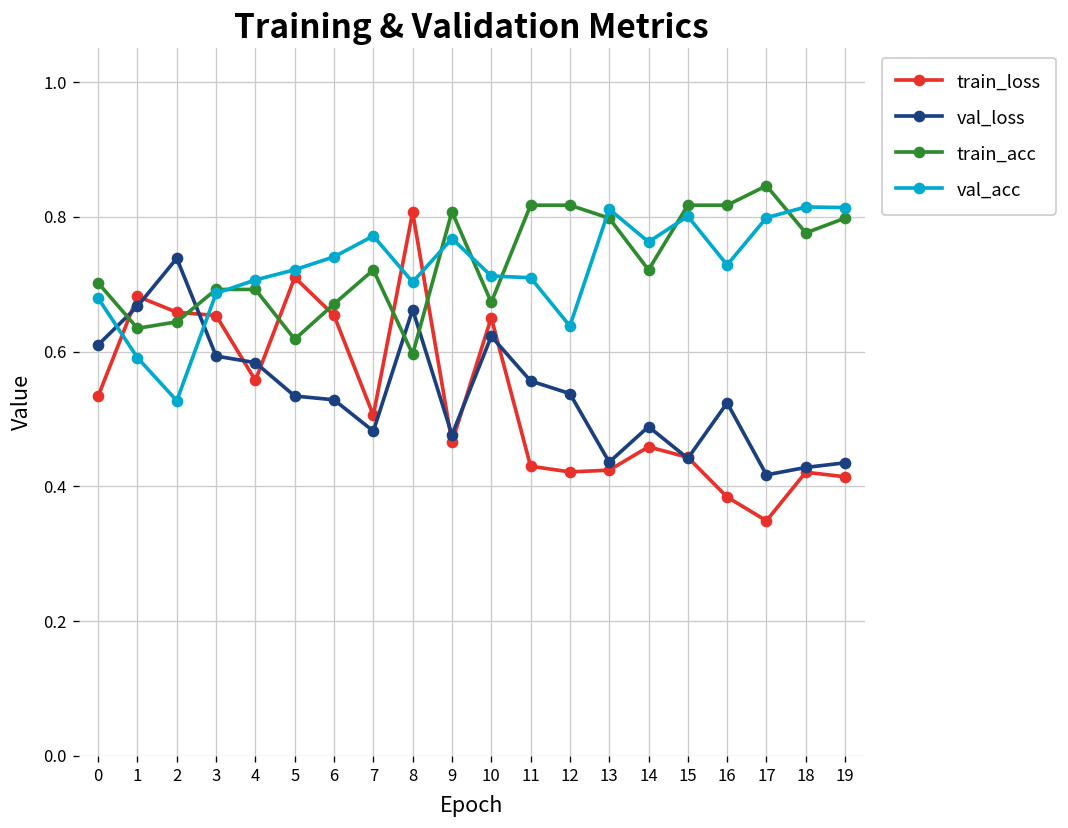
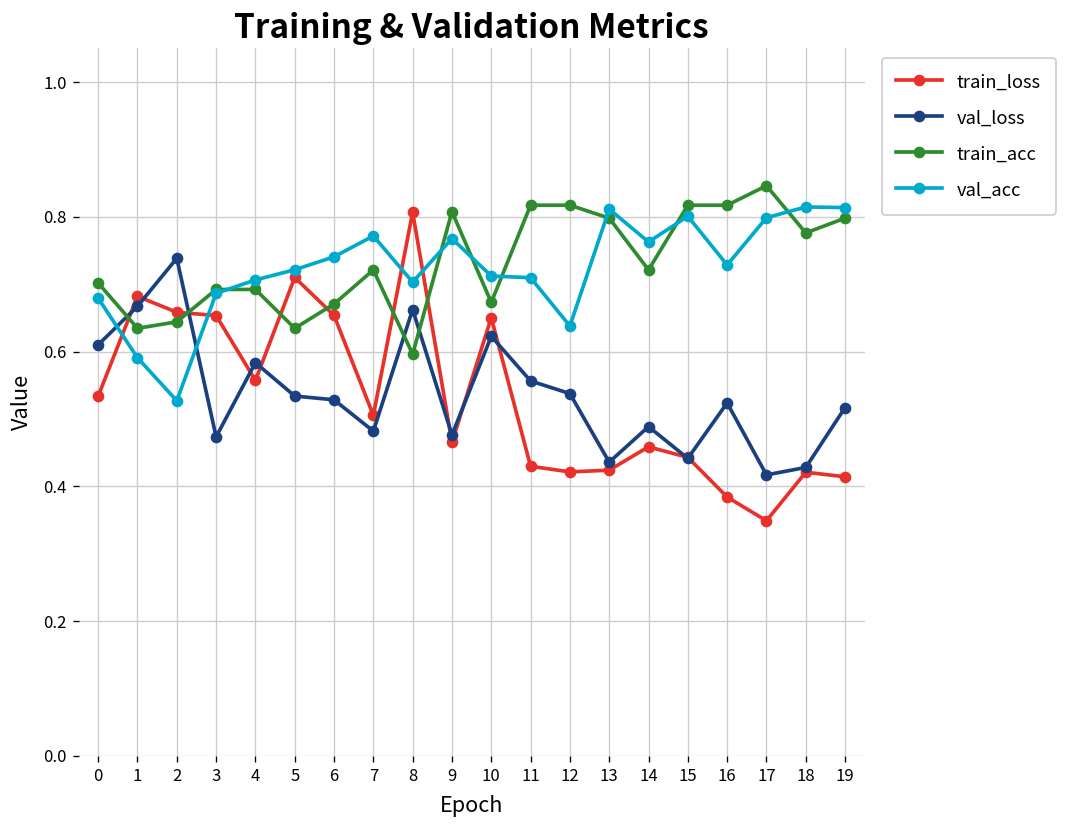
  {
    "train_loss": {
      "0": 0.53,
      "1": 0.68,
      "2": 0.66,
      "3": 0.65,
      "4": 0.56,
      "5": 0.71,
      "6": 0.65,
      "7": 0.51,
      "8": 0.81,
      "9": 0.47,
      "10": 0.65,
      "11": 0.43,
      "12": 0.42,
      "13": 0.42,
      "14": 0.46,
      "16": 0.38,
      "17": 0.35,
      "18": 0.42,
      "19": 0.41
    },
    "val_loss": {
      "0": 0.61,
      "1": 0.67,
      "2": 0.74,
-     "3": 0.59,
+     "3": 0.47,
      "4": 0.58,
      "5": 0.53,
      "6": 0.53,
      "7": 0.48,
      "8": 0.66,
      "9": 0.48,
      "10": 0.62,
      "11": 0.56,
      "12": 0.54,
      "13": 0.44,
      "14": 0.49,
      "16": 0.52,
      "17": 0.42,
      "18": 0.43,
-     "19": 0.44
+     "19": 0.52
    },
    "train_acc": {
      "0": 0.70,
      "1": 0.63,
      "2": 0.64,
      "3": 0.69,
      "4": 0.69,
-     "5": 0.62,
+     "5": 0.63,
      "6": 0.67,
      "7": 0.72,
      "8": 0.60,
      "9": 0.81,
      "10": 0.67,
      "11": 0.82,
      "12": 0.82,
      "13": 0.80,
      "14": 0.72,
      "15": 0.82,
      "16": 0.82,
      "17": 0.85,
      "18": 0.78,
      "19": 0.80
    },
    "val_acc": {
      "0": 0.68,
      "1": 0.59,
      "2": 0.53,
      "3": 0.69,
      "4": 0.71,
      "5": 0.72,
      "6": 0.74,
      "7": 0.77,
      "8": 0.70,
      "9": 0.77,
      "10": 0.71,
      "11": 0.71,
      "12": 0.64,
      "13": 0.81,
      "14": 0.76,
      "15": 0.80,
      "16": 0.73,
      "17": 0.80,
      "18": 0.81,
      "19": 0.81
    }
  }
